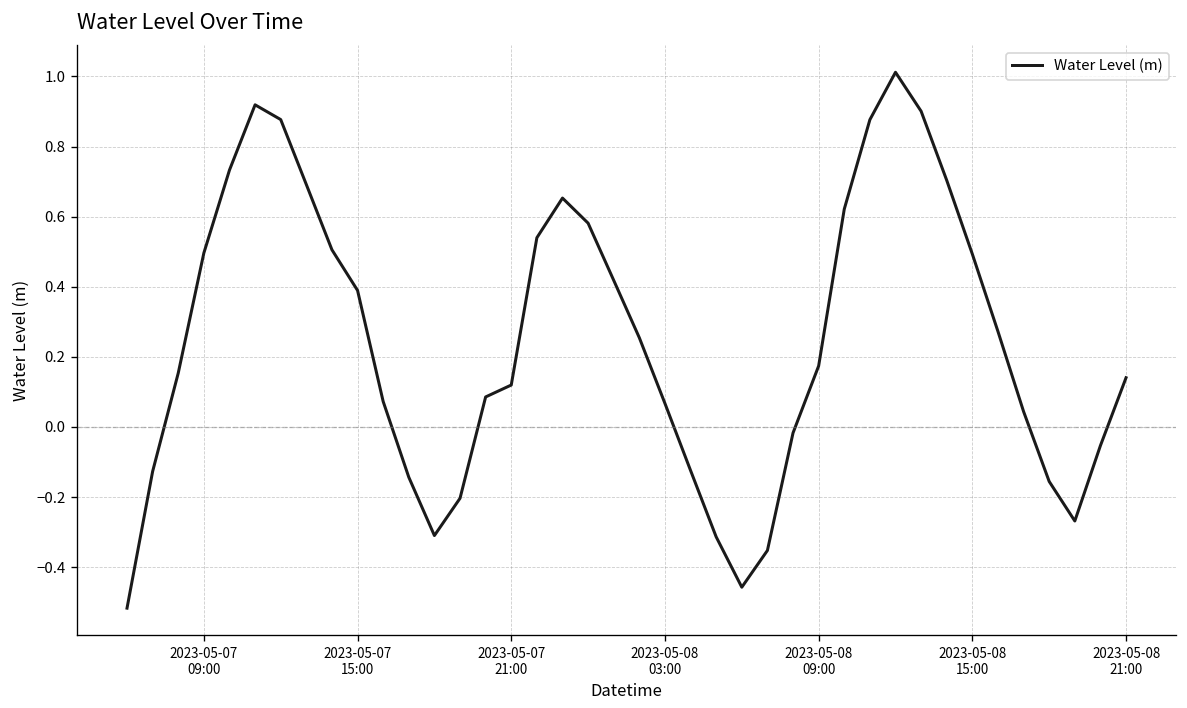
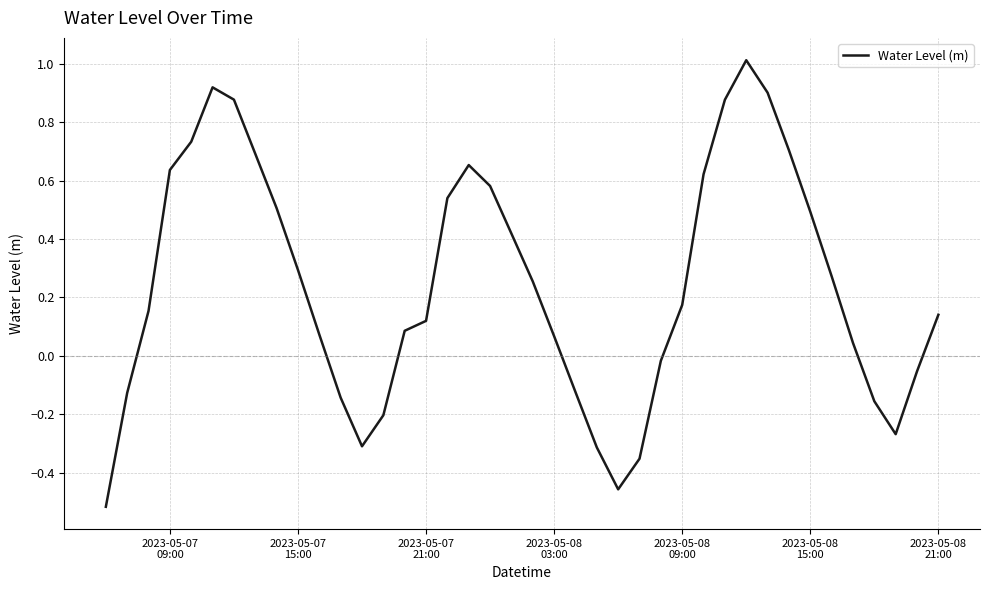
  {
-   "2023-05-07 09:00": 0.50,
-   "2023-05-07 15:00": 0.39,
+   "2023-05-07 09:00": 0.64,
+   "2023-05-07 15:00": 0.29,
    "2023-05-07 21:00": 0.12,
    "2023-05-08 03:00": 0.07,
    "2023-05-08 09:00": 0.17,
    "2023-05-08 15:00": 0.49,
    "2023-05-08 21:00": 0.14
  }
